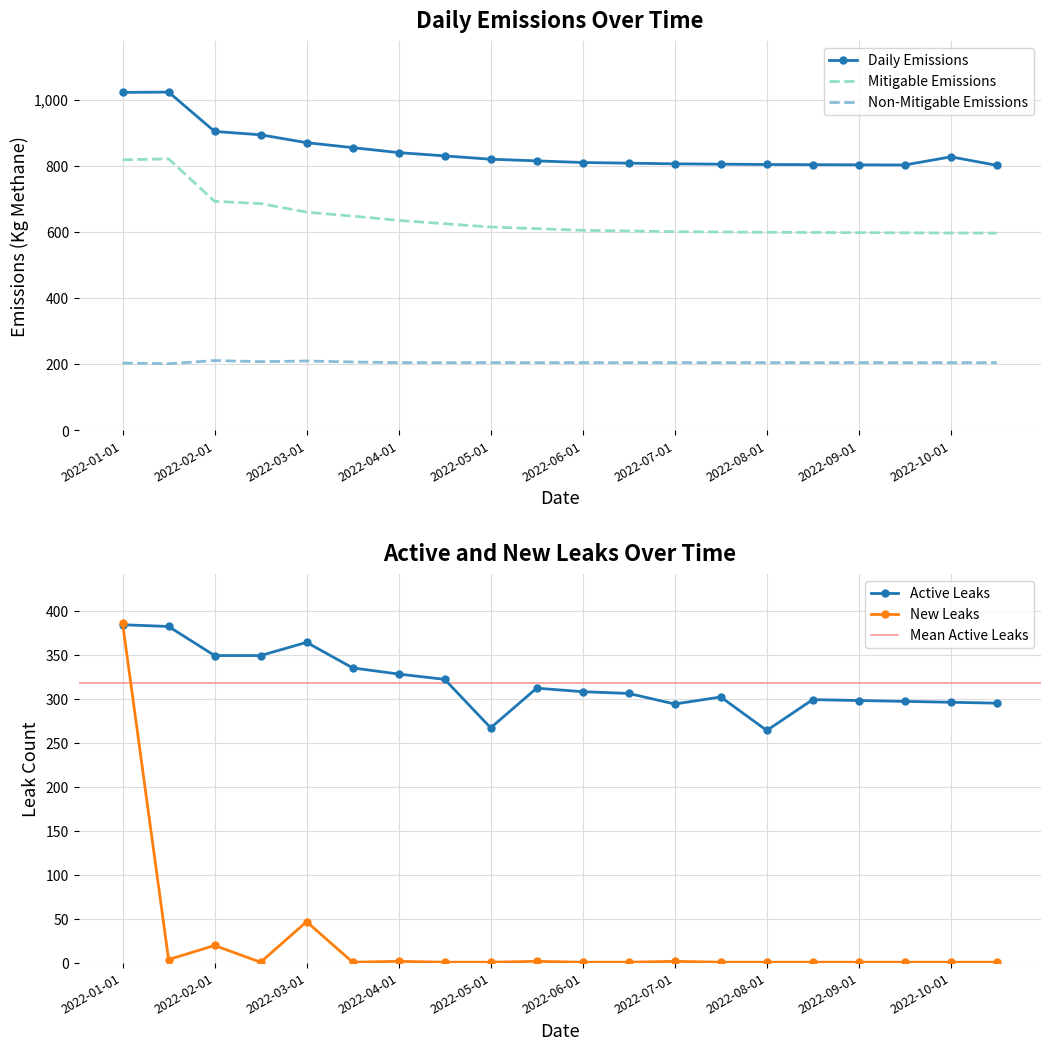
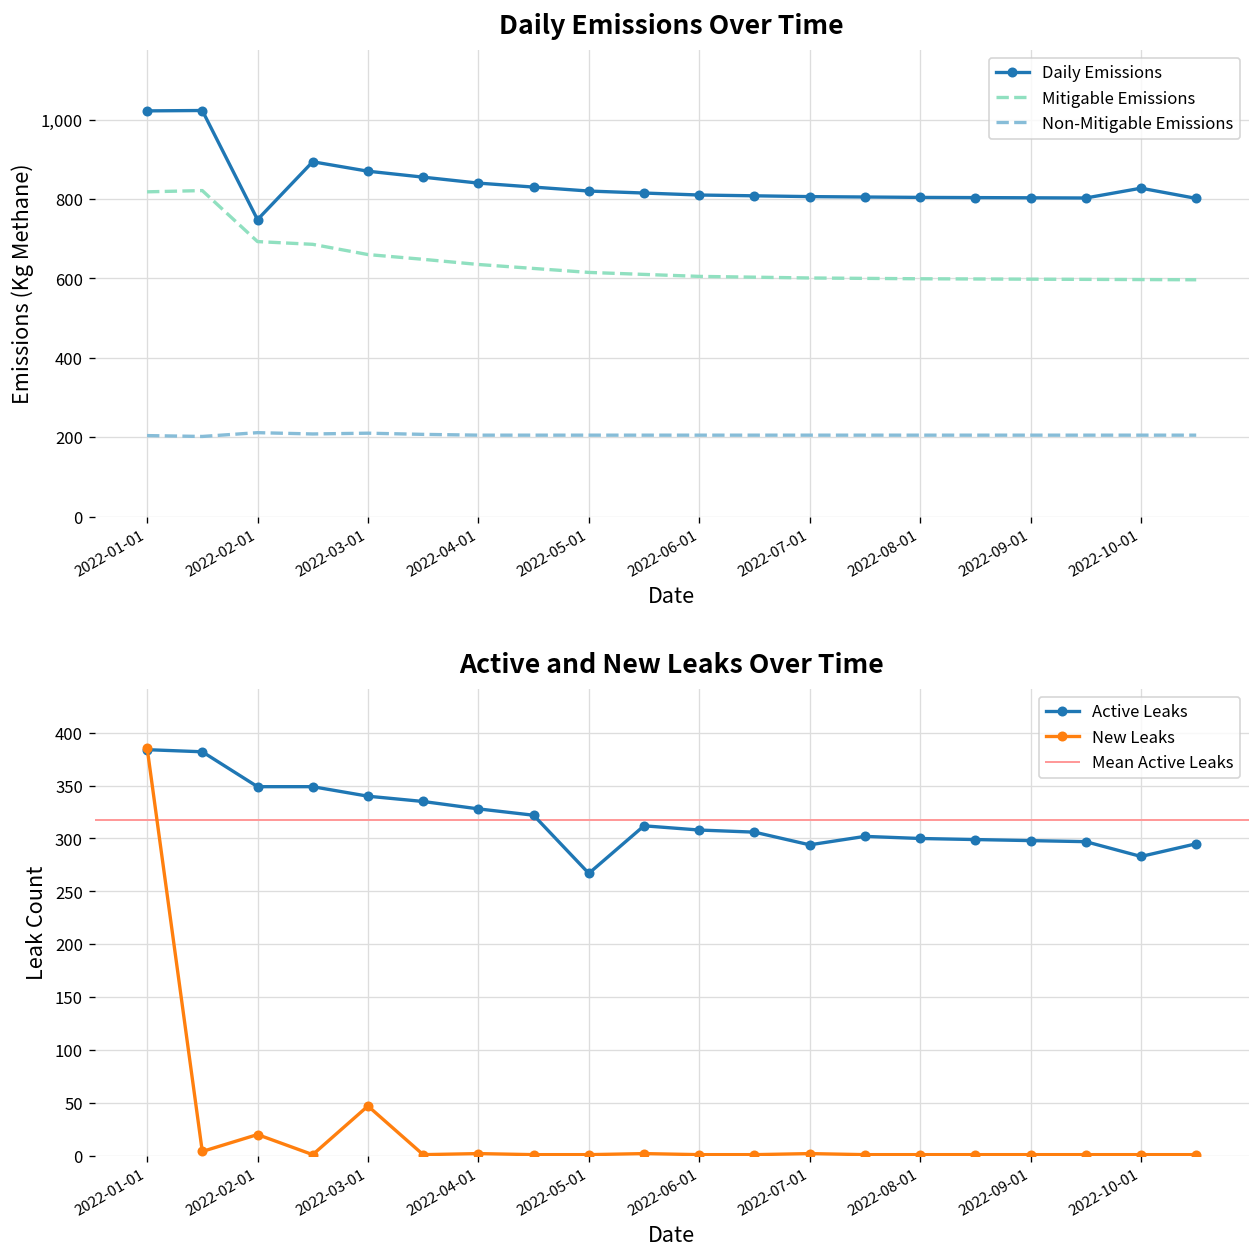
  {
    "Daily Emissions Over Time": {
      "Daily Emissions": {
        "2022-01-01": "1,020",
-       "2022-02-01": "900",
+       "2022-02-01": "750",
        "2022-03-01": "870",
        "2022-04-01": "840",
        "2022-05-01": "820",
        "2022-06-01": "810",
        "2022-07-01": "810",
        "2022-08-01": "800",
        "2022-09-01": "800",
        "2022-10-01": "830"
      }
    },
    "Active and New Leaks Over Time": {
      "Active Leaks": {
        "2022-02-01": "350",
-       "2022-03-01": "360",
+       "2022-03-01": "340",
        "2022-04-01": "330",
        "2022-05-01": "270",
        "2022-06-01": "310",
        "2022-07-01": "290",
-       "2022-08-01": "260",
+       "2022-08-01": "300",
        "2022-09-01": "300",
-       "2022-10-01": "300"
+       "2022-10-01": "280"
      },
      "New Leaks": {
        "2022-02-01": "20",
        "2022-03-01": "50",
        "2022-04-01": "0",
        "2022-05-01": "0",
        "2022-06-01": "0",
        "2022-07-01": "0",
        "2022-08-01": "0",
        "2022-09-01": "0",
        "2022-10-01": "0"
      }
    }
  }
